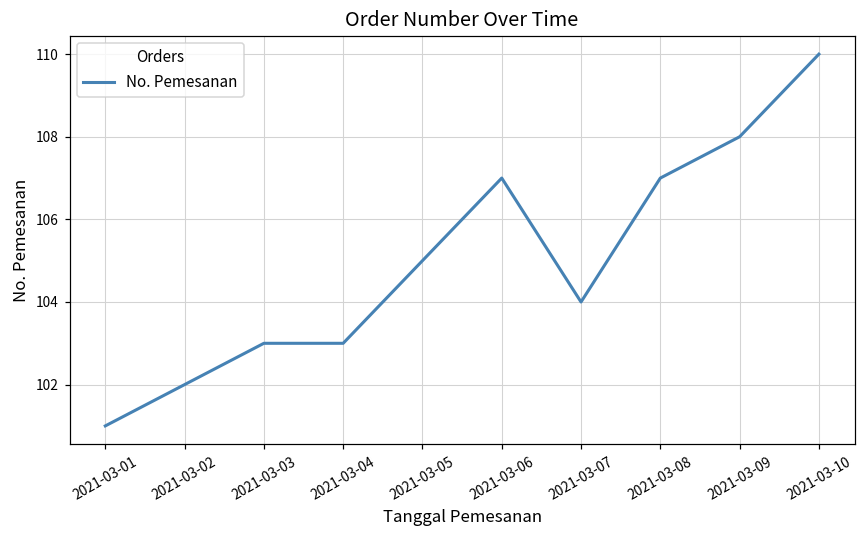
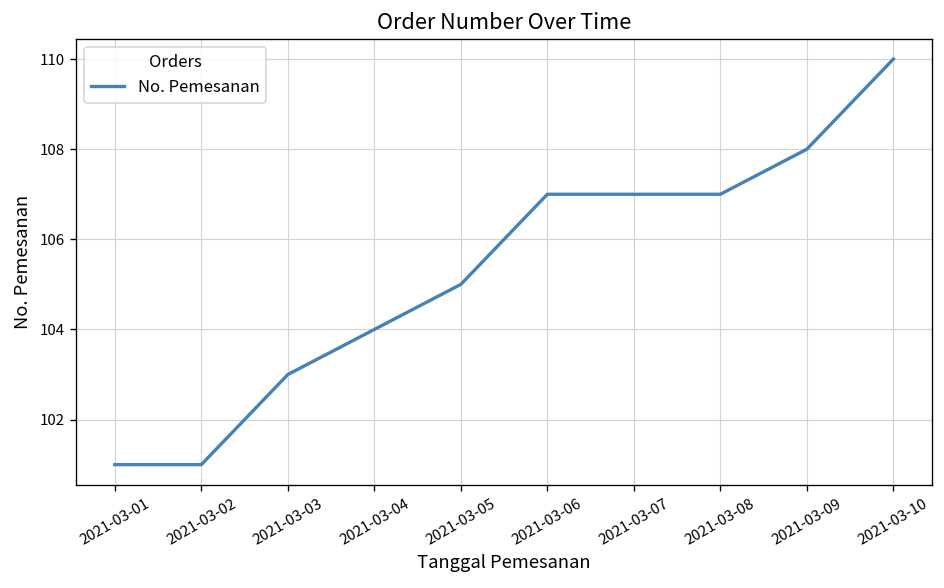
  {
    "2021-03-01": 101,
-   "2021-03-02": 102,
+   "2021-03-02": 101,
    "2021-03-03": 103,
-   "2021-03-04": 103,
+   "2021-03-04": 104,
    "2021-03-05": 105,
    "2021-03-06": 107,
-   "2021-03-07": 104,
+   "2021-03-07": 107,
    "2021-03-08": 107,
    "2021-03-09": 108,
    "2021-03-10": 110
  }
